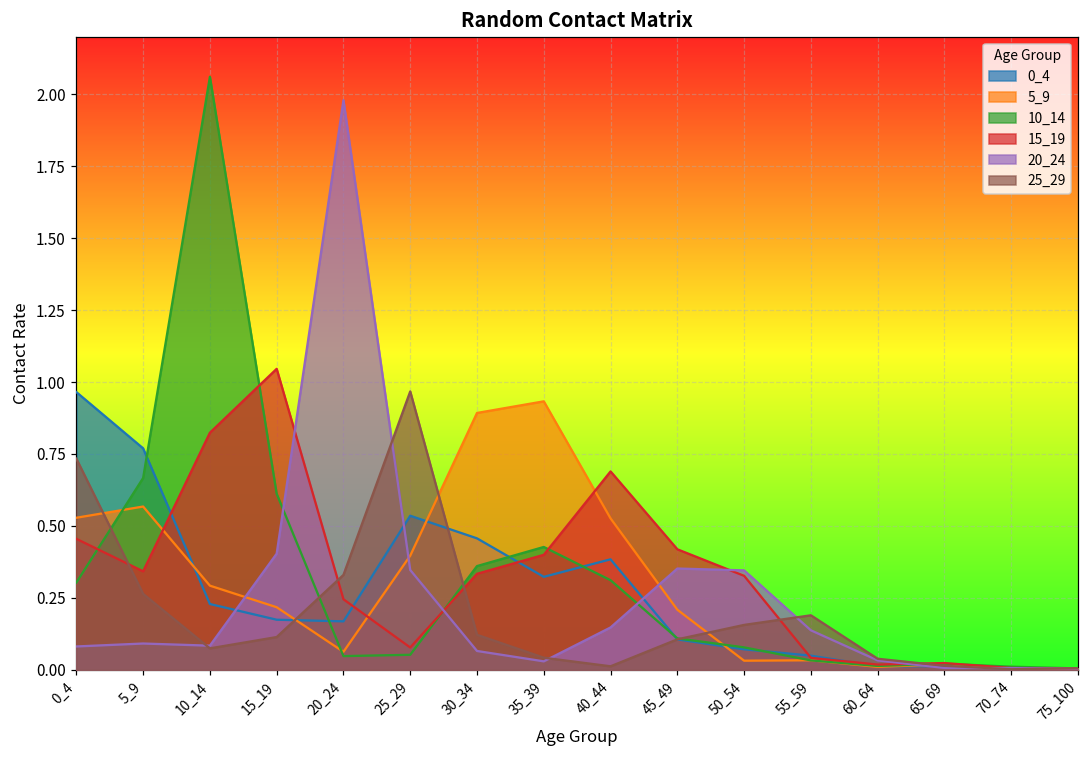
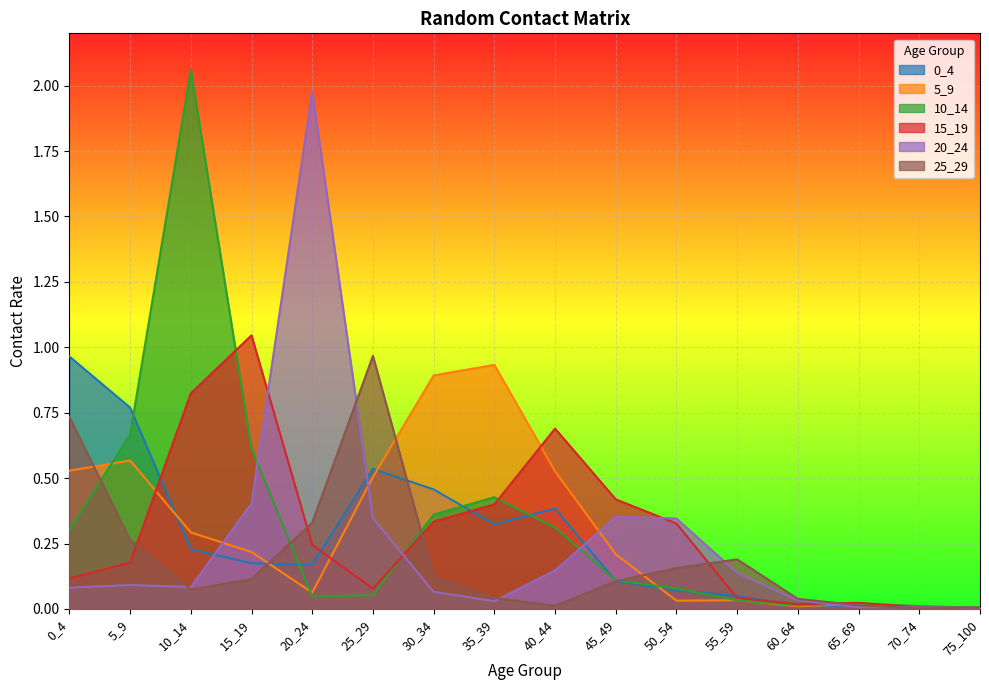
  {
    "0_4": {
      "0_4": 0.97,
      "5_9": 0.77,
      "10_14": 0.23,
      "15_19": 0.17,
      "20_24": 0.17,
      "25_29": 0.54,
      "30_34": 0.46,
      "35_39": 0.32,
      "40_44": 0.38
    },
    "5_9": {
      "0_4": 0.53,
      "5_9": 0.57,
      "10_14": 0.29,
      "15_19": 0.22,
      "20_24": 0.06,
-     "25_29": 0.40,
+     "25_29": 0.50,
      "30_34": 0.89,
      "35_39": 0.93,
      "40_44": 0.53,
      "45_49": 0.21,
      "50_54": 0.03
    },
    "10_14": {
      "0_4": 0.30,
      "5_9": 0.67,
      "10_14": 2.06,
      "15_19": 0.61,
      "20_24": 0.05,
      "25_29": 0.05,
      "30_34": 0.36,
      "35_39": 0.43,
      "40_44": 0.31
    },
    "15_19": {
-     "0_4": 0.46,
-     "5_9": 0.34,
+     "0_4": 0.12,
+     "5_9": 0.18,
      "10_14": 0.82,
      "15_19": 1.05,
      "20_24": 0.25,
      "25_29": 0.08,
      "30_34": 0.33,
      "35_39": 0.40,
      "40_44": 0.69,
      "45_49": 0.42,
      "50_54": 0.33
    },
    "20_24": {
      "0_4": 0.08,
      "5_9": 0.09,
      "15_19": 0.40,
      "20_24": 1.98,
      "25_29": 0.35,
      "30_34": 0.07,
      "35_39": 0.03,
      "40_44": 0.15,
      "45_49": 0.35,
      "50_54": 0.35,
      "55_59": 0.14
    },
    "25_29": {
      "0_4": 0.73,
      "5_9": 0.26,
      "15_19": 0.11,
      "20_24": 0.33,
      "25_29": 0.97,
      "30_34": 0.12,
      "35_39": 0.04,
      "40_44": 0.01,
      "50_54": 0.16,
      "55_59": 0.19
    }
  }
